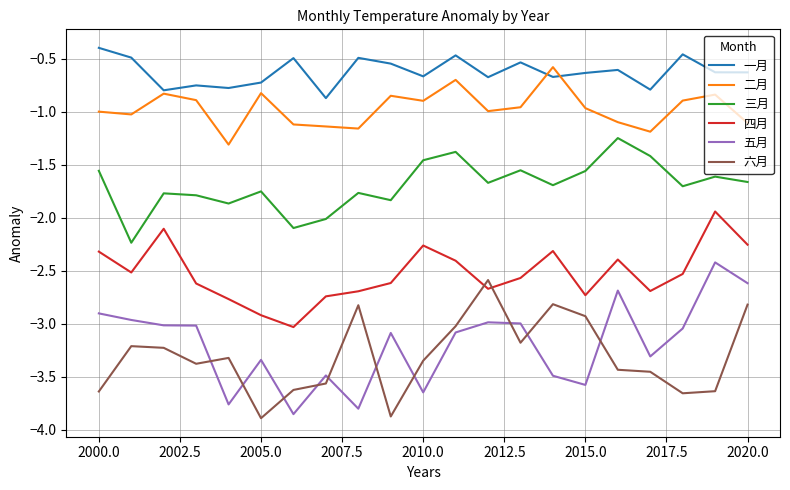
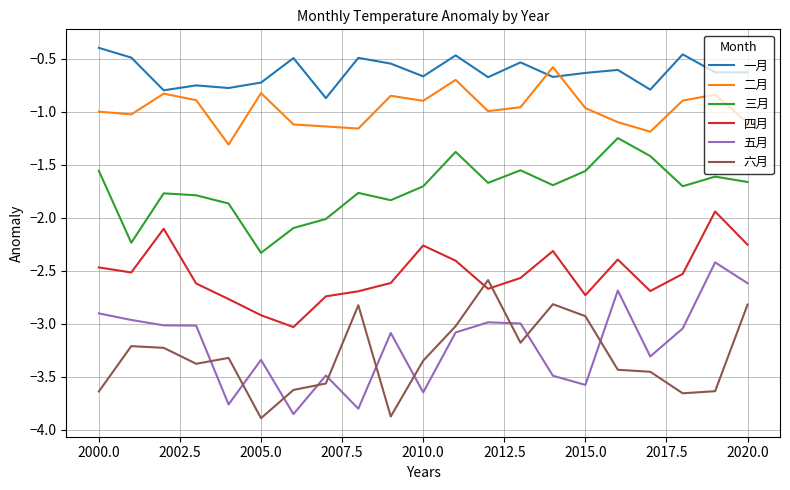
  {
    "一月": {
      "2000.0": -0.40,
      "2005.0": -0.72,
      "2010.0": -0.67,
      "2015.0": -0.63
    },
    "二月": {
      "2000.0": -1.00,
      "2005.0": -0.82,
      "2010.0": -0.90,
      "2015.0": -0.97
    },
    "三月": {
      "2000.0": -1.56,
-     "2005.0": -1.75,
-     "2010.0": -1.46,
+     "2005.0": -2.33,
+     "2010.0": -1.70,
      "2015.0": -1.56,
      "2020.0": -1.66
    },
    "四月": {
-     "2000.0": -2.32,
+     "2000.0": -2.47,
      "2005.0": -2.92,
      "2010.0": -2.26,
      "2015.0": -2.73,
      "2020.0": -2.25
    },
    "五月": {
      "2000.0": -2.90,
      "2005.0": -3.34,
      "2010.0": -3.65,
      "2015.0": -3.58,
      "2020.0": -2.62
    },
    "六月": {
      "2000.0": -3.64,
      "2005.0": -3.89,
      "2010.0": -3.35,
      "2015.0": -2.93,
      "2020.0": -2.82
    }
  }
